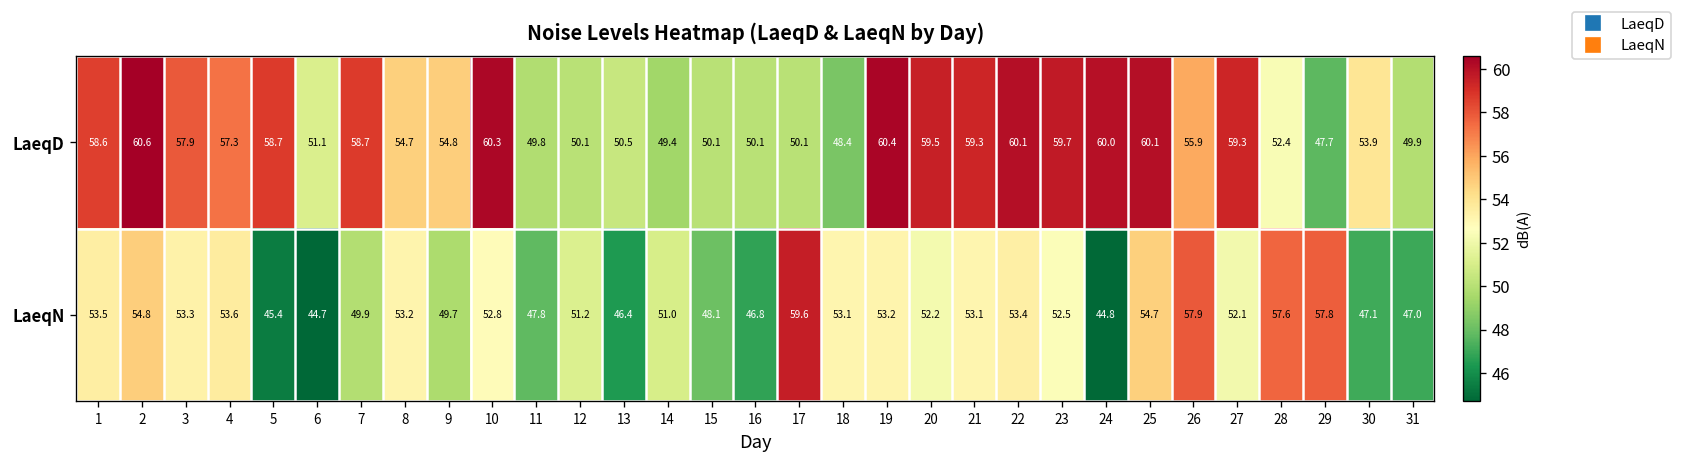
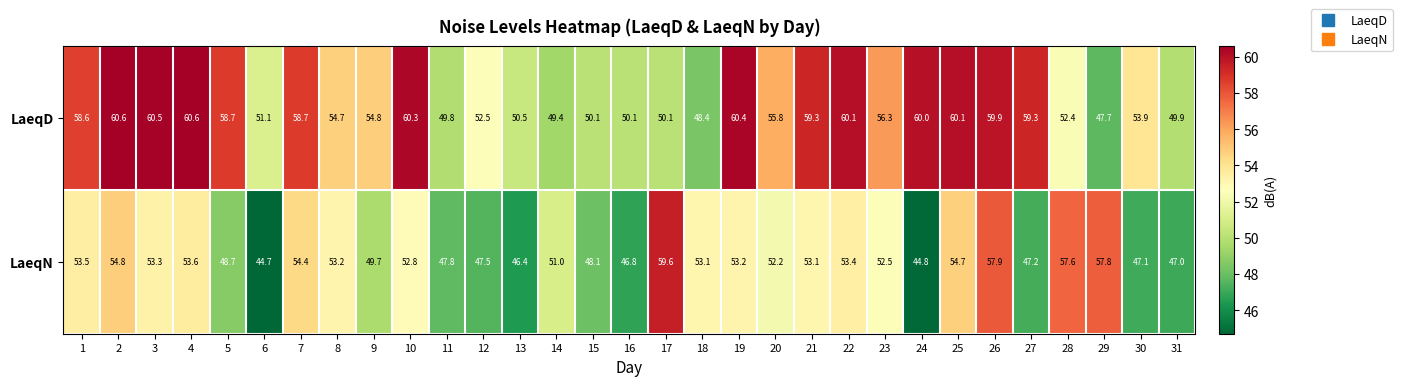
  {
    "LaeqD": {
      "1": 58.6,
      "2": 60.6,
-     "3": 57.9,
-     "4": 57.3,
+     "3": 60.5,
+     "4": 60.6,
      "5": 58.7,
      "6": 51.1,
      "7": 58.7,
      "8": 54.7,
      "9": 54.8,
      "10": 60.3,
      "11": 49.8,
-     "12": 50.1,
+     "12": 52.5,
      "13": 50.5,
      "14": 49.4,
      "15": 50.1,
      "16": 50.1,
      "17": 50.1,
      "18": 48.4,
      "19": 60.4,
-     "20": 59.5,
+     "20": 55.8,
      "21": 59.3,
      "22": 60.1,
-     "23": 59.7,
+     "23": 56.3,
      "24": 60.0,
      "25": 60.1,
-     "26": 55.9,
+     "26": 59.9,
      "27": 59.3,
      "28": 52.4,
      "29": 47.7,
      "30": 53.9,
      "31": 49.9
    },
    "LaeqN": {
      "1": 53.5,
      "2": 54.8,
      "3": 53.3,
      "4": 53.6,
-     "5": 45.4,
+     "5": 48.7,
      "6": 44.7,
-     "7": 49.9,
+     "7": 54.4,
      "8": 53.2,
      "9": 49.7,
      "10": 52.8,
      "11": 47.8,
-     "12": 51.2,
+     "12": 47.5,
      "13": 46.4,
      "14": 51.0,
      "15": 48.1,
      "16": 46.8,
      "17": 59.6,
      "18": 53.1,
      "19": 53.2,
      "20": 52.2,
      "21": 53.1,
      "22": 53.4,
      "23": 52.5,
      "24": 44.8,
      "25": 54.7,
      "26": 57.9,
-     "27": 52.1,
+     "27": 47.2,
      "28": 57.6,
      "29": 57.8,
      "30": 47.1,
      "31": 47.0
    }
  }
